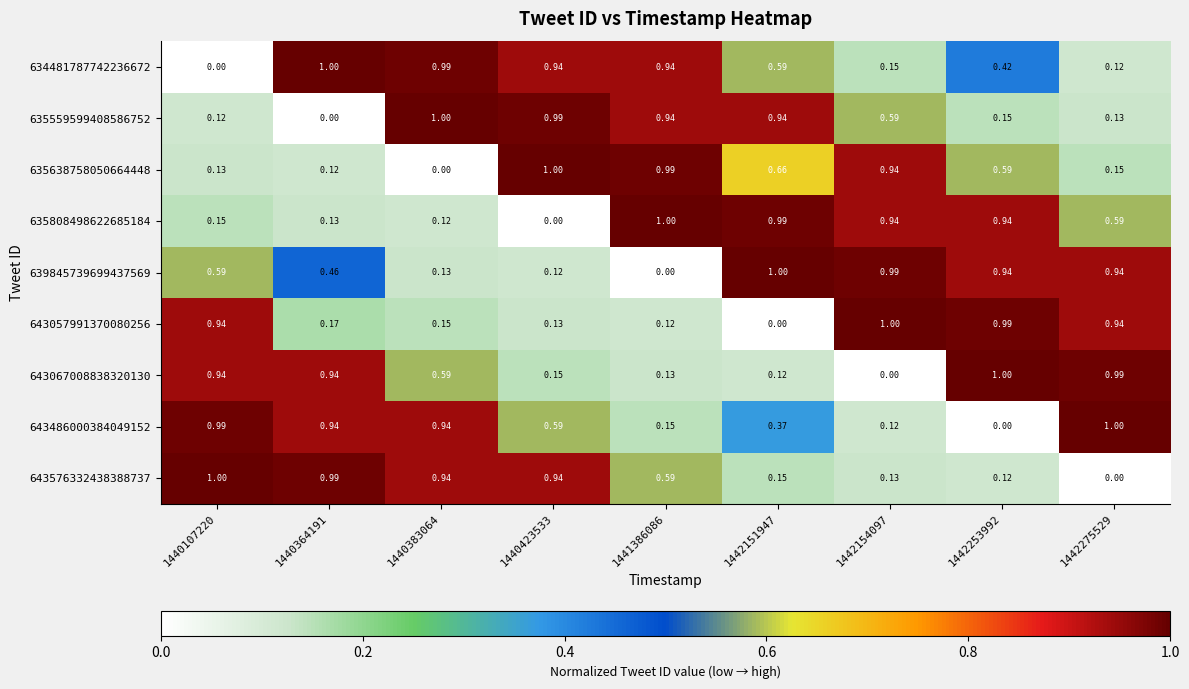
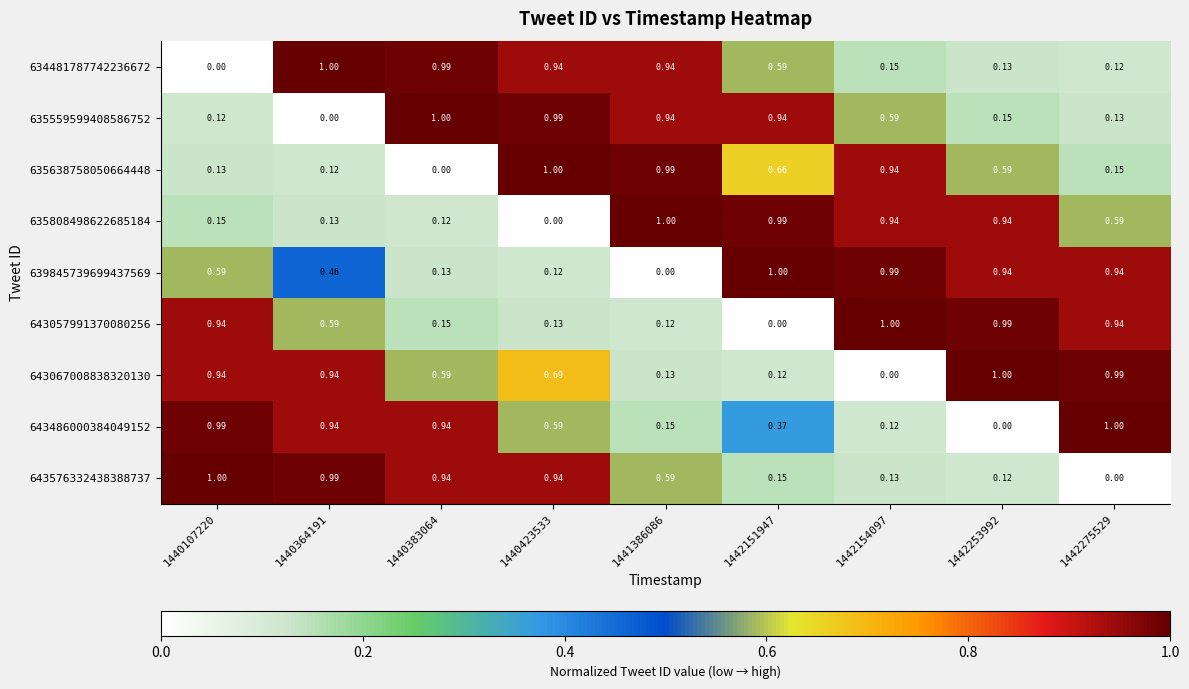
  {
    "634481787742236672": {
      "1440107220": 0.00,
      "1440364191": 1.00,
      "1440383064": 0.99,
      "1440423533": 0.94,
      "1441386086": 0.94,
      "1442151947": 0.59,
      "1442154097": 0.15,
-     "1442253992": 0.42,
+     "1442253992": 0.13,
      "1442275529": 0.12
    },
    "635559599408586752": {
      "1440107220": 0.12,
      "1440364191": 0.00,
      "1440383064": 1.00,
      "1440423533": 0.99,
      "1441386086": 0.94,
      "1442151947": 0.94,
      "1442154097": 0.59,
      "1442253992": 0.15,
      "1442275529": 0.13
    },
    "635638758050664448": {
      "1440107220": 0.13,
      "1440364191": 0.12,
      "1440383064": 0.00,
      "1440423533": 1.00,
      "1441386086": 0.99,
      "1442151947": 0.66,
      "1442154097": 0.94,
      "1442253992": 0.59,
      "1442275529": 0.15
    },
    "635808498622685184": {
      "1440107220": 0.15,
      "1440364191": 0.13,
      "1440383064": 0.12,
      "1440423533": 0.00,
      "1441386086": 1.00,
      "1442151947": 0.99,
      "1442154097": 0.94,
      "1442253992": 0.94,
      "1442275529": 0.59
    },
    "639845739699437569": {
      "1440107220": 0.59,
      "1440364191": 0.46,
      "1440383064": 0.13,
      "1440423533": 0.12,
      "1441386086": 0.00,
      "1442151947": 1.00,
      "1442154097": 0.99,
      "1442253992": 0.94,
      "1442275529": 0.94
    },
    "643057991370080256": {
      "1440107220": 0.94,
-     "1440364191": 0.17,
+     "1440364191": 0.59,
      "1440383064": 0.15,
      "1440423533": 0.13,
      "1441386086": 0.12,
      "1442151947": 0.00,
      "1442154097": 1.00,
      "1442253992": 0.99,
      "1442275529": 0.94
    },
    "643067008838320130": {
      "1440107220": 0.94,
      "1440364191": 0.94,
      "1440383064": 0.59,
-     "1440423533": 0.15,
+     "1440423533": 0.69,
      "1441386086": 0.13,
      "1442151947": 0.12,
      "1442154097": 0.00,
      "1442253992": 1.00,
      "1442275529": 0.99
    },
    "643486000384049152": {
      "1440107220": 0.99,
      "1440364191": 0.94,
      "1440383064": 0.94,
      "1440423533": 0.59,
      "1441386086": 0.15,
      "1442151947": 0.37,
      "1442154097": 0.12,
      "1442253992": 0.00,
      "1442275529": 1.00
    },
    "643576332438388737": {
      "1440107220": 1.00,
      "1440364191": 0.99,
      "1440383064": 0.94,
      "1440423533": 0.94,
      "1441386086": 0.59,
      "1442151947": 0.15,
      "1442154097": 0.13,
      "1442253992": 0.12,
      "1442275529": 0.00
    }
  }
